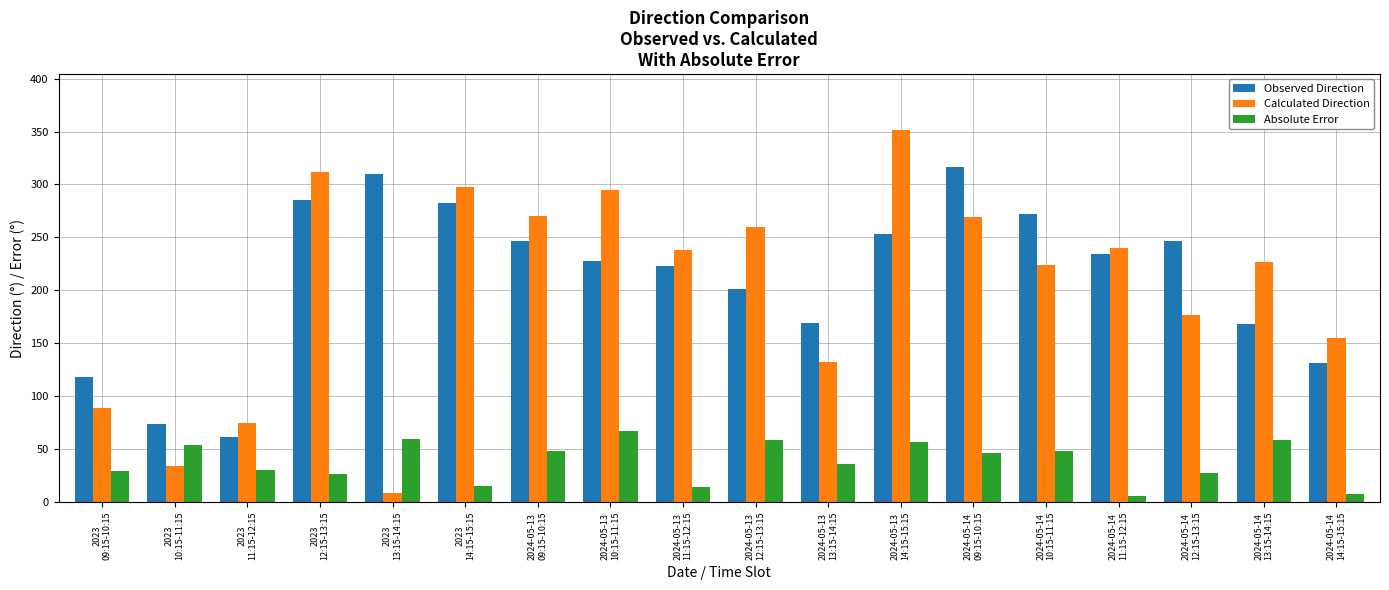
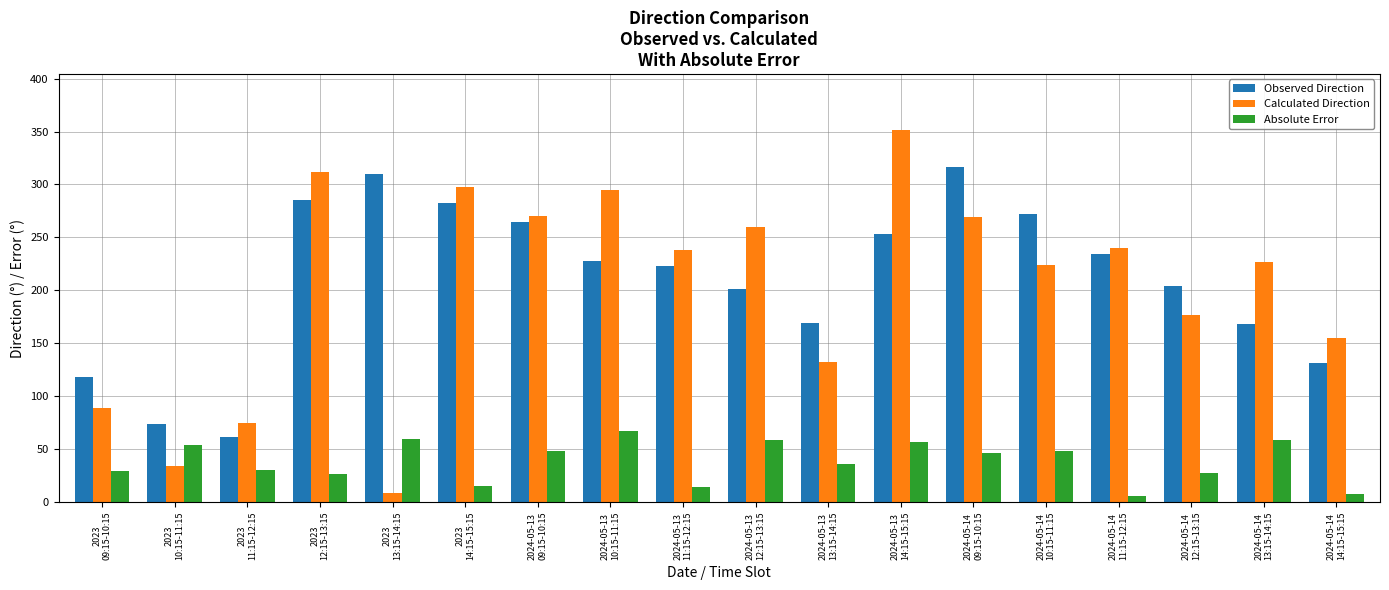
  {
    "Observed Direction": {
      "2023 09:15-10:15": 118,
      "2023 10:15-11:15": 74,
      "2023 11:15-12:15": 62,
      "2023 12:15-13:15": 285,
      "2023 13:15-14:15": 309,
      "2023 14:15-15:15": 283,
-     "2024-05-13 09:15-10:15": 247,
+     "2024-05-13 09:15-10:15": 264,
      "2024-05-13 10:15-11:15": 228,
      "2024-05-13 11:15-12:15": 223,
      "2024-05-13 12:15-13:15": 202,
      "2024-05-13 13:15-14:15": 169,
      "2024-05-13 14:15-15:15": 253,
      "2024-05-14 09:15-10:15": 316,
      "2024-05-14 10:15-11:15": 272,
      "2024-05-14 11:15-12:15": 234,
-     "2024-05-14 12:15-13:15": 247,
+     "2024-05-14 12:15-13:15": 204,
      "2024-05-14 13:15-14:15": 168,
      "2024-05-14 14:15-15:15": 131
    },
    "Calculated Direction": {
      "2023 09:15-10:15": 89,
      "2023 10:15-11:15": 34,
      "2023 11:15-12:15": 75,
      "2023 12:15-13:15": 312,
      "2023 13:15-14:15": 9,
      "2023 14:15-15:15": 298,
      "2024-05-13 09:15-10:15": 270,
      "2024-05-13 10:15-11:15": 295,
      "2024-05-13 11:15-12:15": 238,
      "2024-05-13 12:15-13:15": 260,
      "2024-05-13 13:15-14:15": 133,
      "2024-05-13 14:15-15:15": 352,
      "2024-05-14 09:15-10:15": 270,
      "2024-05-14 10:15-11:15": 224,
      "2024-05-14 11:15-12:15": 240,
      "2024-05-14 12:15-13:15": 177,
      "2024-05-14 13:15-14:15": 227,
      "2024-05-14 14:15-15:15": 155
    },
    "Absolute Error": {
      "2023 09:15-10:15": 29,
      "2023 10:15-11:15": 54,
      "2023 11:15-12:15": 30,
      "2023 12:15-13:15": 27,
      "2023 13:15-14:15": 60,
      "2023 14:15-15:15": 15,
      "2024-05-13 09:15-10:15": 48,
      "2024-05-13 10:15-11:15": 67,
      "2024-05-13 11:15-12:15": 14,
      "2024-05-13 12:15-13:15": 58,
      "2024-05-13 13:15-14:15": 36,
      "2024-05-13 14:15-15:15": 57,
      "2024-05-14 09:15-10:15": 47,
      "2024-05-14 10:15-11:15": 48,
      "2024-05-14 11:15-12:15": 6,
      "2024-05-14 12:15-13:15": 27,
      "2024-05-14 13:15-14:15": 58,
      "2024-05-14 14:15-15:15": 8
    }
  }
